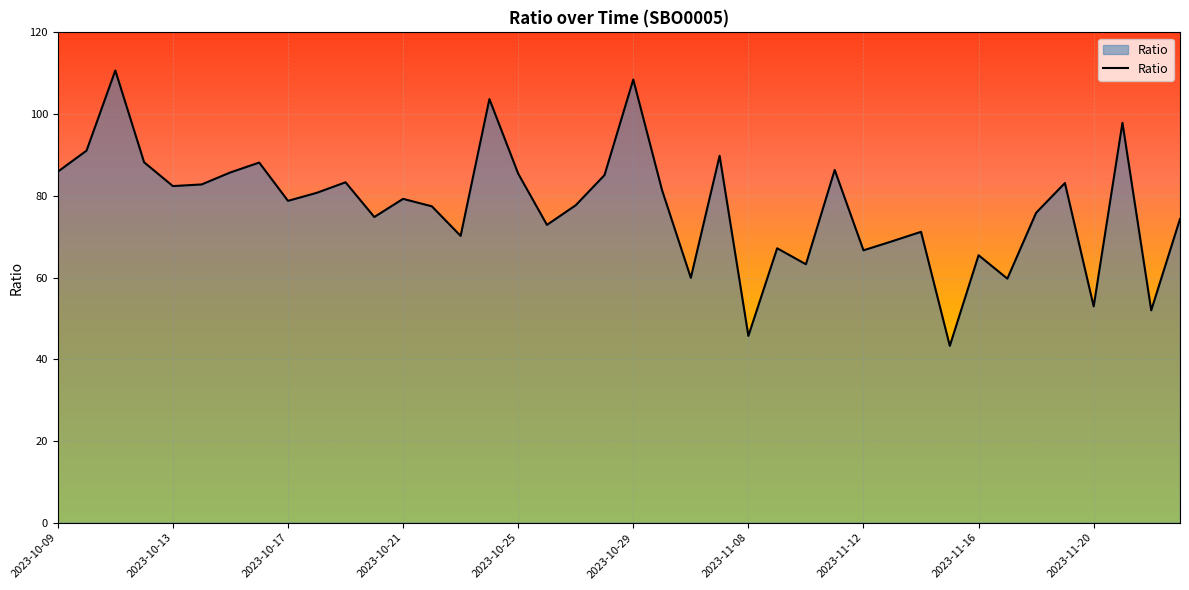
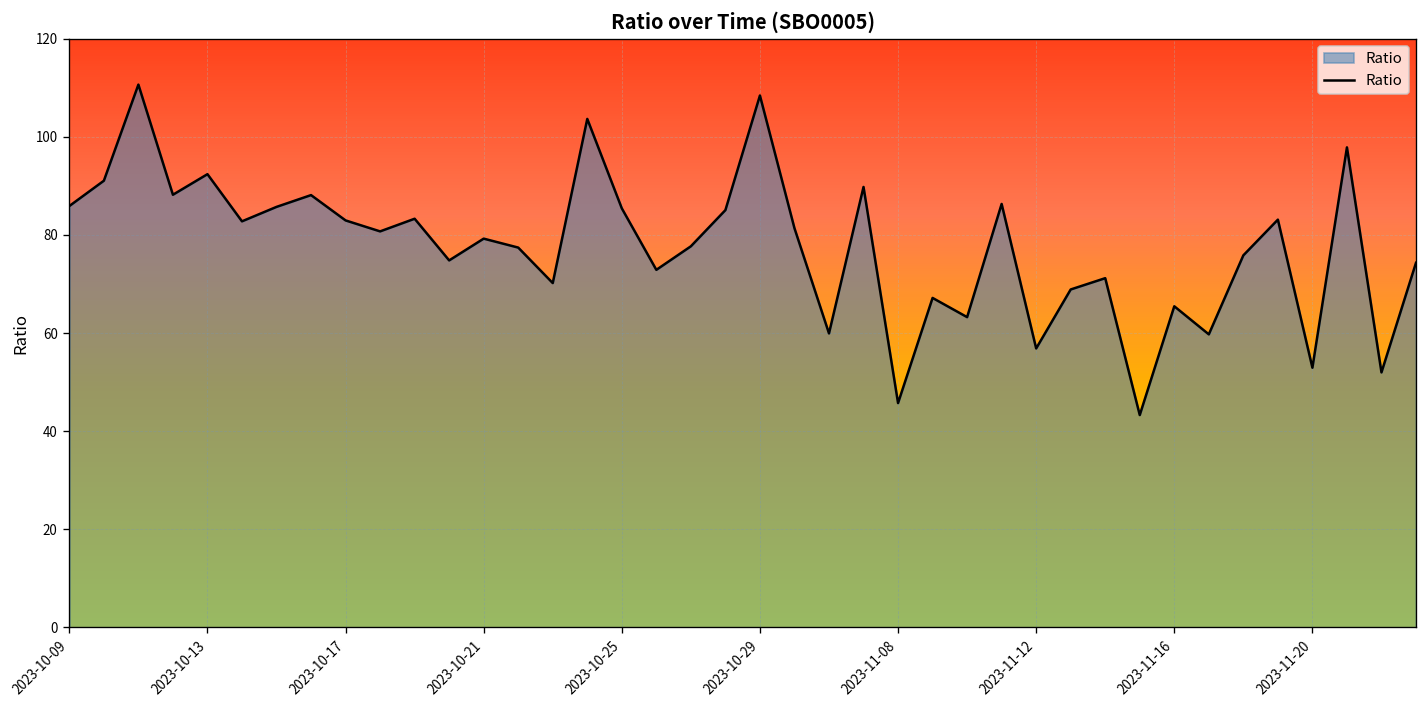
  {
    "2023-10-09": 86,
-   "2023-10-13": 82,
-   "2023-10-17": 79,
+   "2023-10-13": 92,
+   "2023-10-17": 83,
    "2023-10-21": 79,
    "2023-10-25": 85,
    "2023-10-29": 108,
    "2023-11-08": 46,
-   "2023-11-12": 67,
+   "2023-11-12": 57,
    "2023-11-16": 65,
    "2023-11-20": 53
  }
